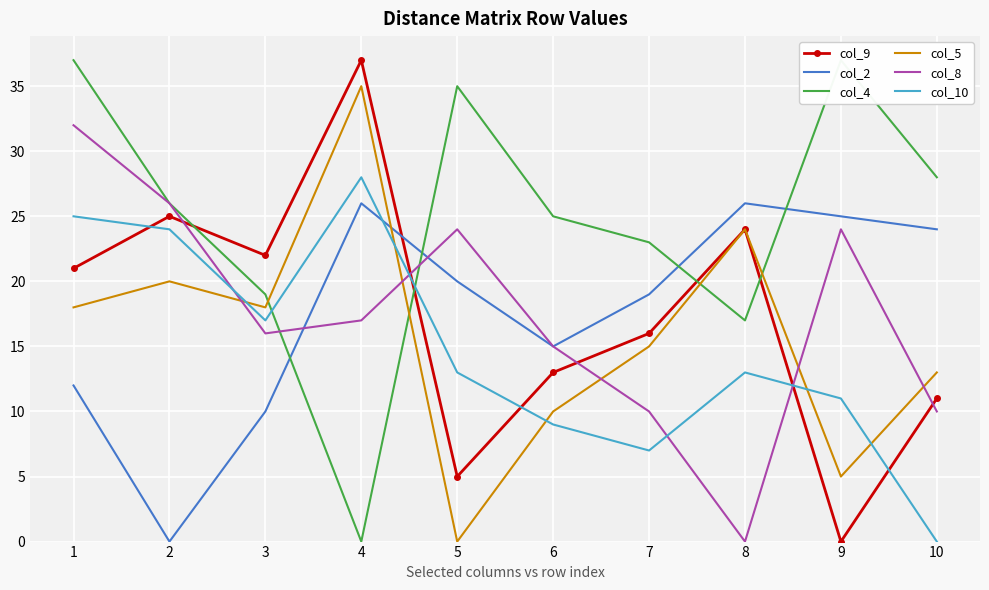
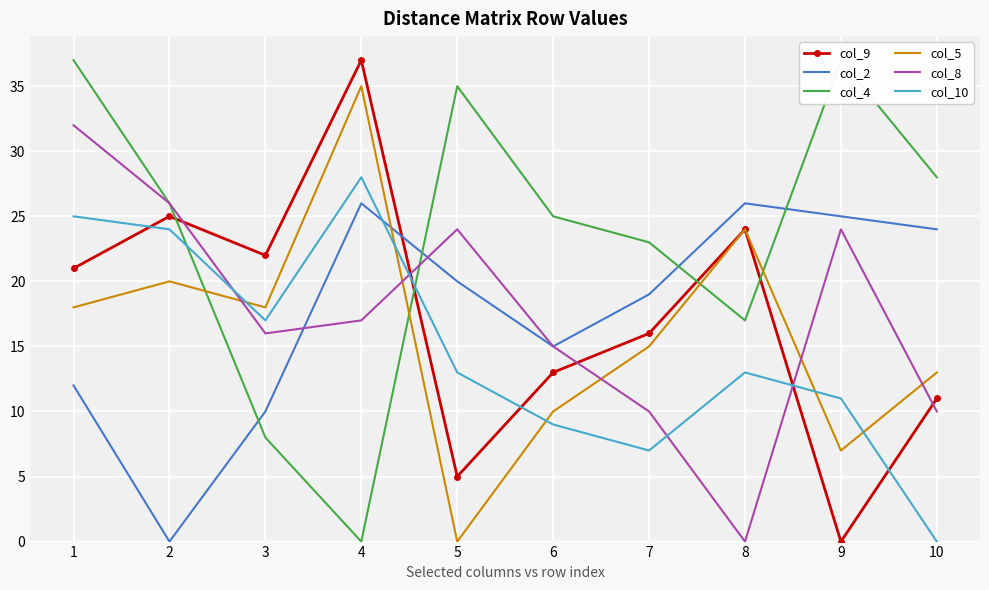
  {
    "col_9": {
      "1": 21,
      "2": 25,
      "3": 22,
      "4": 37,
      "5": 5,
      "6": 13,
      "7": 16,
      "9": 0,
      "10": 11
    },
    "col_4": {
      "1": 37,
-     "3": 19,
+     "3": 8,
      "4": 0,
      "5": 35,
      "6": 25,
      "7": 23,
      "8": 17,
      "10": 28
    },
    "col_5": {
      "1": 18,
      "2": 20,
      "3": 18,
      "4": 35,
      "5": 0,
      "6": 10,
      "7": 15,
-     "9": 5,
+     "9": 7,
      "10": 13
    },
    "col_8": {
      "1": 32,
      "3": 16,
      "4": 17,
      "5": 24,
      "7": 10,
      "8": 0,
      "9": 24,
      "10": 10
    }
  }
